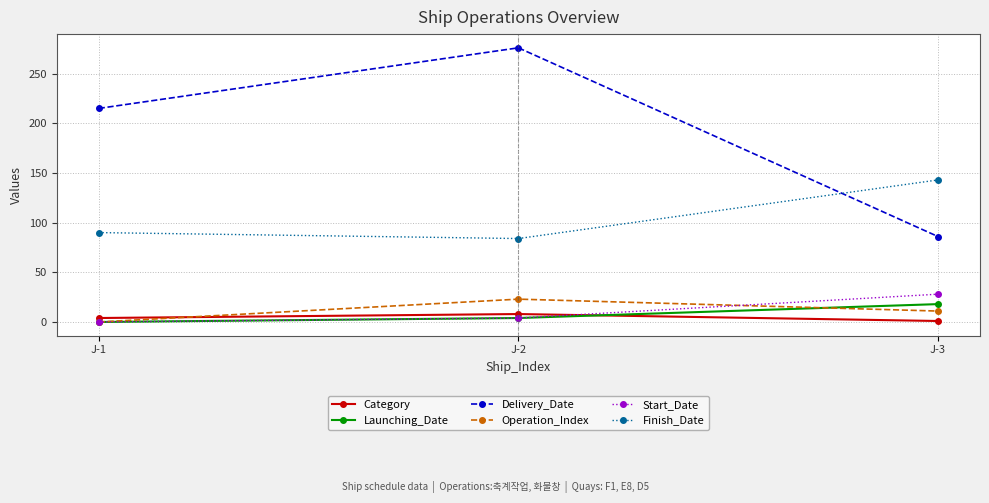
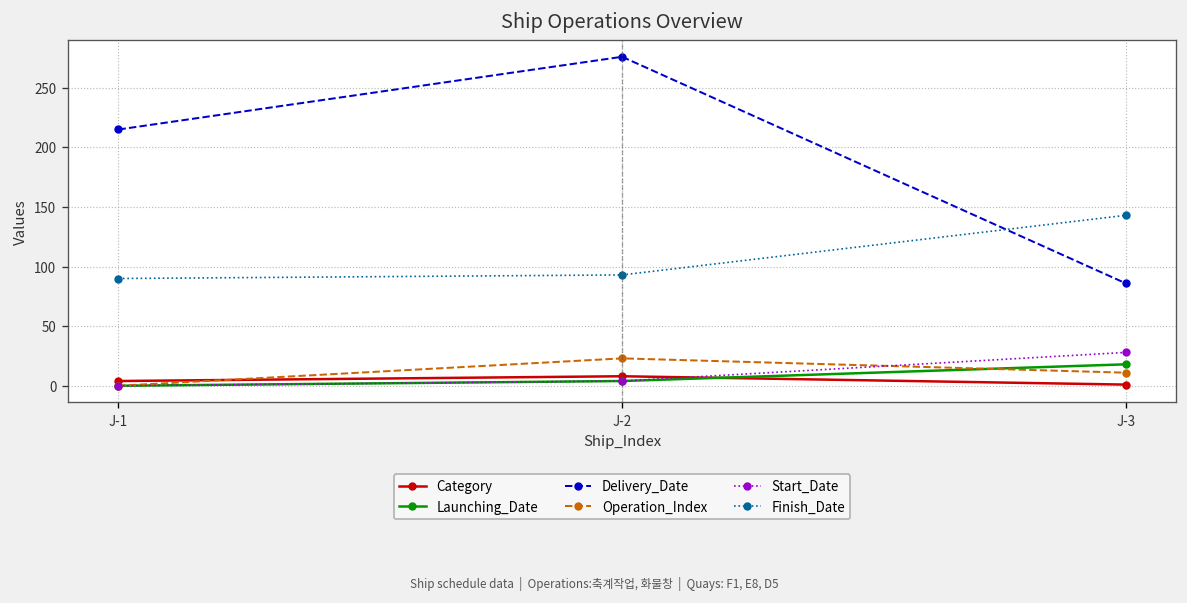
  {
    "Category": {
      "J-1": 0,
      "J-2": 10,
      "J-3": 0
    },
    "Launching_Date": {
      "J-3": 20
    },
    "Delivery_Date": {
      "J-1": 220,
      "J-2": 280,
      "J-3": 90
    },
    "Operation_Index": {
      "J-2": 20,
      "J-3": 10
    },
    "Start_Date": {
      "J-3": 30
    },
    "Finish_Date": {
      "J-1": 90,
-     "J-2": 80,
+     "J-2": 90,
      "J-3": 140
    }
  }
